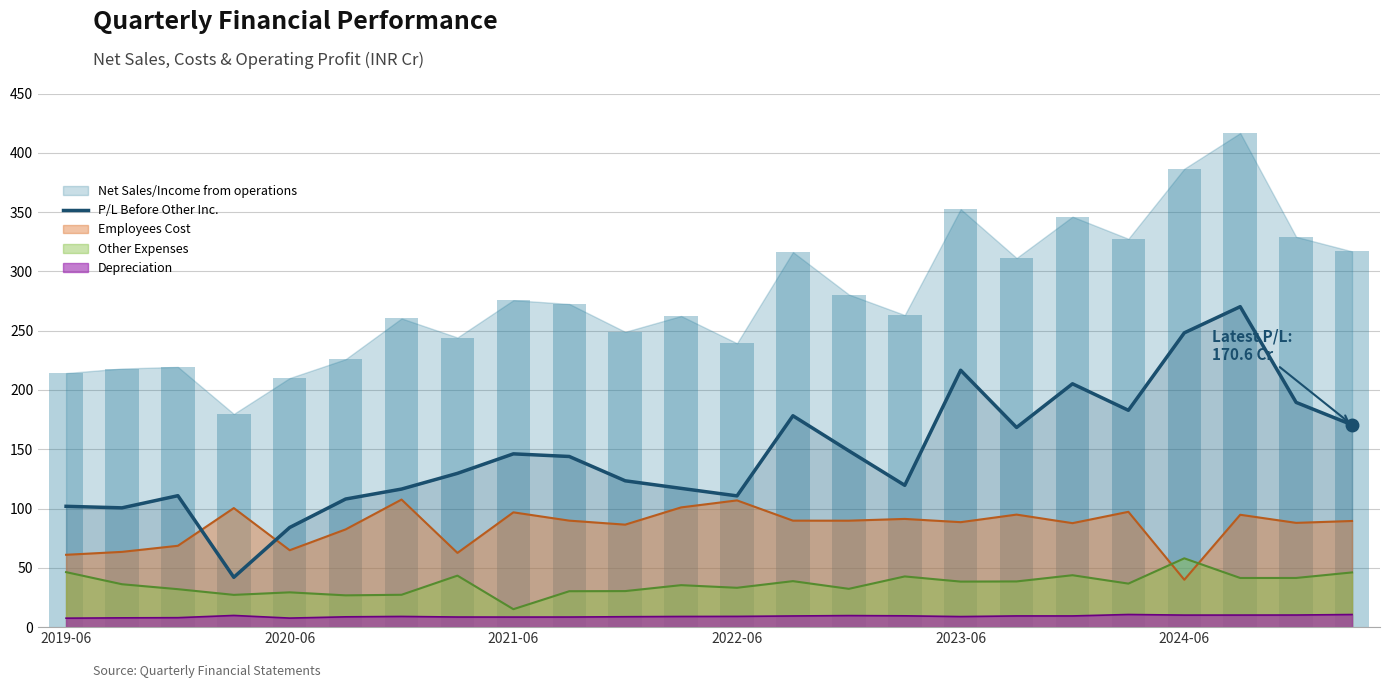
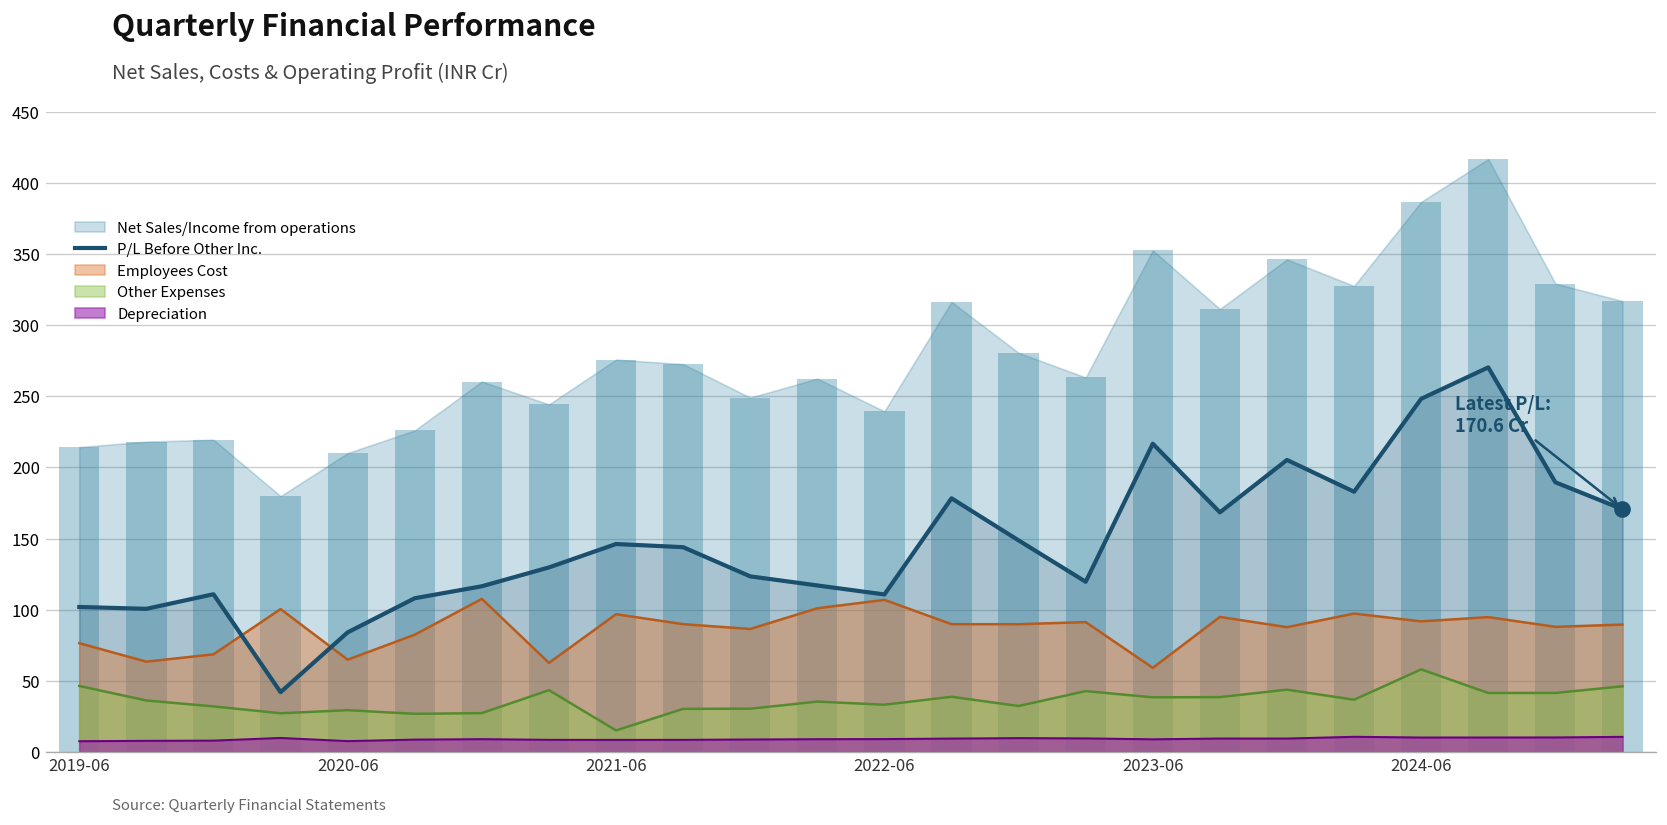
  {
    "Employees Cost": {
-     "2019-06": 61,
+     "2019-06": 76,
      "2020-06": 65,
      "2021-06": 97,
      "2022-06": 107,
-     "2023-06": 89,
-     "2024-06": 40
+     "2023-06": 59,
+     "2024-06": 92
    },
    "Other Expenses": {
      "2019-06": 46,
      "2020-06": 29,
      "2021-06": 15,
      "2022-06": 33,
      "2023-06": 38,
      "2024-06": 58
    },
    "Depreciation": {
      "2019-06": 8,
      "2020-06": 8,
      "2021-06": 8,
      "2022-06": 9,
      "2023-06": 9,
      "2024-06": 10
    }
  }
